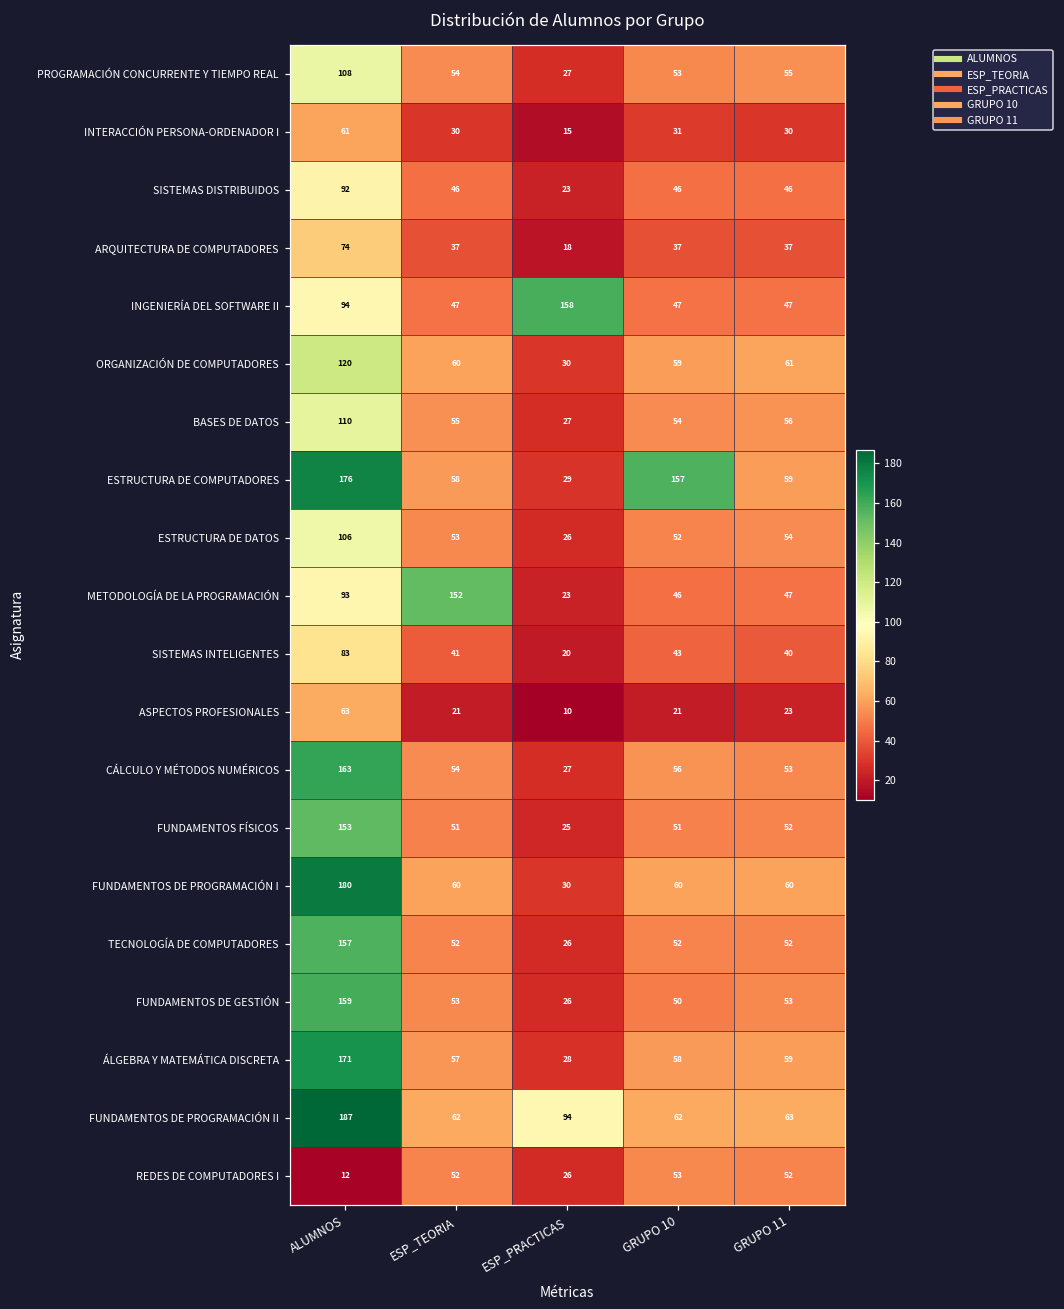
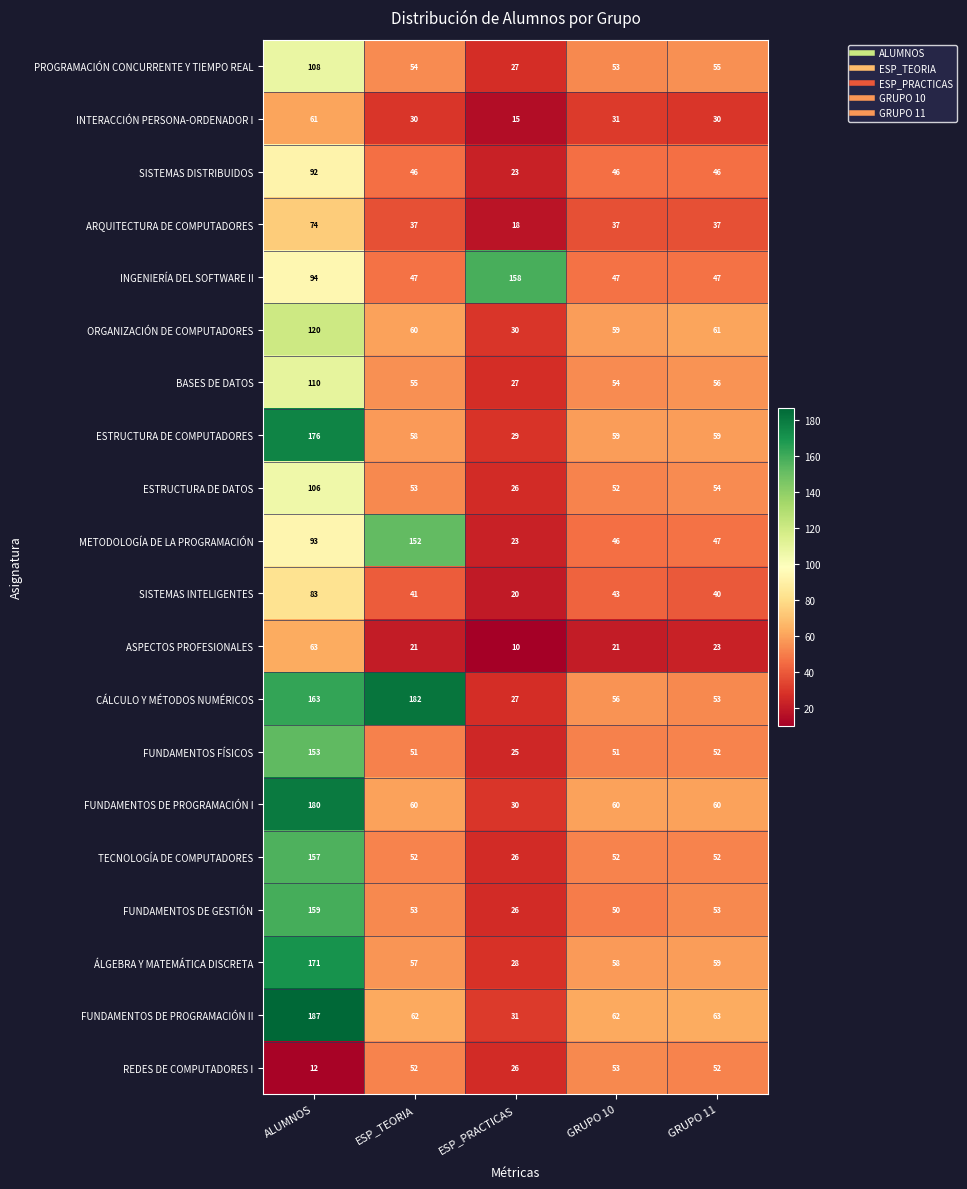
  {
    "PROGRAMACIÓN CONCURRENTE Y TIEMPO REAL": {
      "ALUMNOS": 108,
      "ESP_TEORIA": 54,
      "ESP_PRACTICAS": 27,
      "GRUPO 10": 53,
      "GRUPO 11": 55
    },
    "INTERACCIÓN PERSONA-ORDENADOR I": {
      "ALUMNOS": 61,
      "ESP_TEORIA": 30,
      "ESP_PRACTICAS": 15,
      "GRUPO 10": 31,
      "GRUPO 11": 30
    },
    "SISTEMAS DISTRIBUIDOS": {
      "ALUMNOS": 92,
      "ESP_TEORIA": 46,
      "ESP_PRACTICAS": 23,
      "GRUPO 10": 46,
      "GRUPO 11": 46
    },
    "ARQUITECTURA DE COMPUTADORES": {
      "ALUMNOS": 74,
      "ESP_TEORIA": 37,
      "ESP_PRACTICAS": 18,
      "GRUPO 10": 37,
      "GRUPO 11": 37
    },
    "INGENIERÍA DEL SOFTWARE II": {
      "ALUMNOS": 94,
      "ESP_TEORIA": 47,
      "ESP_PRACTICAS": 158,
      "GRUPO 10": 47,
      "GRUPO 11": 47
    },
    "ORGANIZACIÓN DE COMPUTADORES": {
      "ALUMNOS": 120,
      "ESP_TEORIA": 60,
      "ESP_PRACTICAS": 30,
      "GRUPO 10": 59,
      "GRUPO 11": 61
    },
    "BASES DE DATOS": {
      "ALUMNOS": 110,
      "ESP_TEORIA": 55,
      "ESP_PRACTICAS": 27,
      "GRUPO 10": 54,
      "GRUPO 11": 56
    },
    "ESTRUCTURA DE COMPUTADORES": {
      "ALUMNOS": 176,
      "ESP_TEORIA": 58,
      "ESP_PRACTICAS": 29,
-     "GRUPO 10": 157,
+     "GRUPO 10": 59,
      "GRUPO 11": 59
    },
    "ESTRUCTURA DE DATOS": {
      "ALUMNOS": 106,
      "ESP_TEORIA": 53,
      "ESP_PRACTICAS": 26,
      "GRUPO 10": 52,
      "GRUPO 11": 54
    },
    "METODOLOGÍA DE LA PROGRAMACIÓN": {
      "ALUMNOS": 93,
      "ESP_TEORIA": 152,
      "ESP_PRACTICAS": 23,
      "GRUPO 10": 46,
      "GRUPO 11": 47
    },
    "SISTEMAS INTELIGENTES": {
      "ALUMNOS": 83,
      "ESP_TEORIA": 41,
      "ESP_PRACTICAS": 20,
      "GRUPO 10": 43,
      "GRUPO 11": 40
    },
    "ASPECTOS PROFESIONALES": {
      "ALUMNOS": 63,
      "ESP_TEORIA": 21,
      "ESP_PRACTICAS": 10,
      "GRUPO 10": 21,
      "GRUPO 11": 23
    },
    "CÁLCULO Y MÉTODOS NUMÉRICOS": {
      "ALUMNOS": 163,
-     "ESP_TEORIA": 54,
+     "ESP_TEORIA": 182,
      "ESP_PRACTICAS": 27,
      "GRUPO 10": 56,
      "GRUPO 11": 53
    },
    "FUNDAMENTOS FÍSICOS": {
      "ALUMNOS": 153,
      "ESP_TEORIA": 51,
      "ESP_PRACTICAS": 25,
      "GRUPO 10": 51,
      "GRUPO 11": 52
    },
    "FUNDAMENTOS DE PROGRAMACIÓN I": {
      "ALUMNOS": 180,
      "ESP_TEORIA": 60,
      "ESP_PRACTICAS": 30,
      "GRUPO 10": 60,
      "GRUPO 11": 60
    },
    "TECNOLOGÍA DE COMPUTADORES": {
      "ALUMNOS": 157,
      "ESP_TEORIA": 52,
      "ESP_PRACTICAS": 26,
      "GRUPO 10": 52,
      "GRUPO 11": 52
    },
    "FUNDAMENTOS DE GESTIÓN": {
      "ALUMNOS": 159,
      "ESP_TEORIA": 53,
      "ESP_PRACTICAS": 26,
      "GRUPO 10": 50,
      "GRUPO 11": 53
    },
    "ÁLGEBRA Y MATEMÁTICA DISCRETA": {
      "ALUMNOS": 171,
      "ESP_TEORIA": 57,
      "ESP_PRACTICAS": 28,
      "GRUPO 10": 58,
      "GRUPO 11": 59
    },
    "FUNDAMENTOS DE PROGRAMACIÓN II": {
      "ALUMNOS": 187,
      "ESP_TEORIA": 62,
-     "ESP_PRACTICAS": 94,
+     "ESP_PRACTICAS": 31,
      "GRUPO 10": 62,
      "GRUPO 11": 63
    },
    "REDES DE COMPUTADORES I": {
      "ALUMNOS": 12,
      "ESP_TEORIA": 52,
      "ESP_PRACTICAS": 26,
      "GRUPO 10": 53,
      "GRUPO 11": 52
    }
  }
